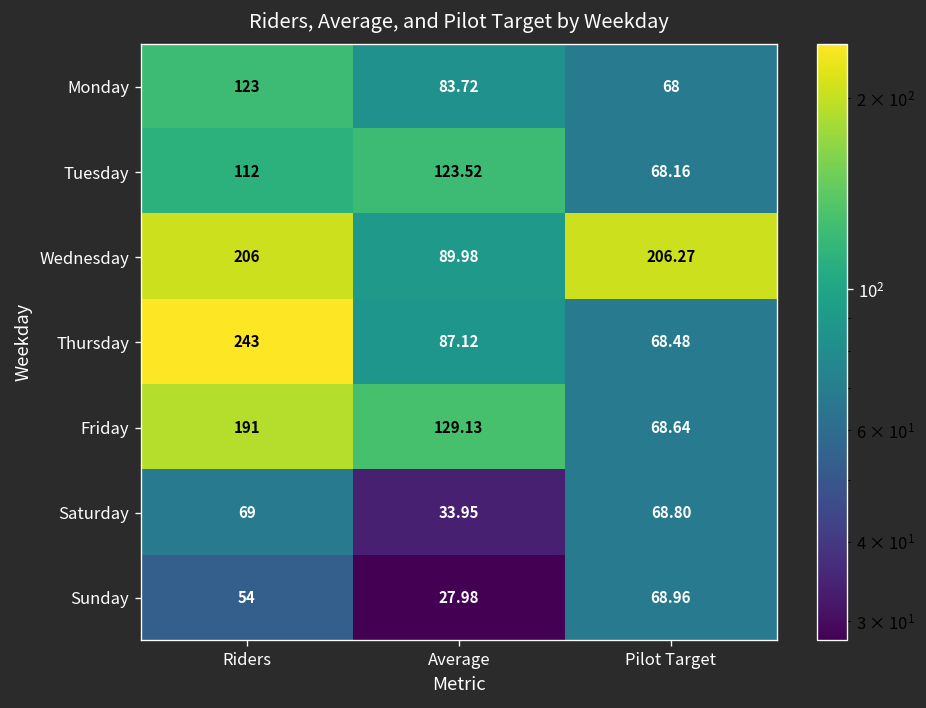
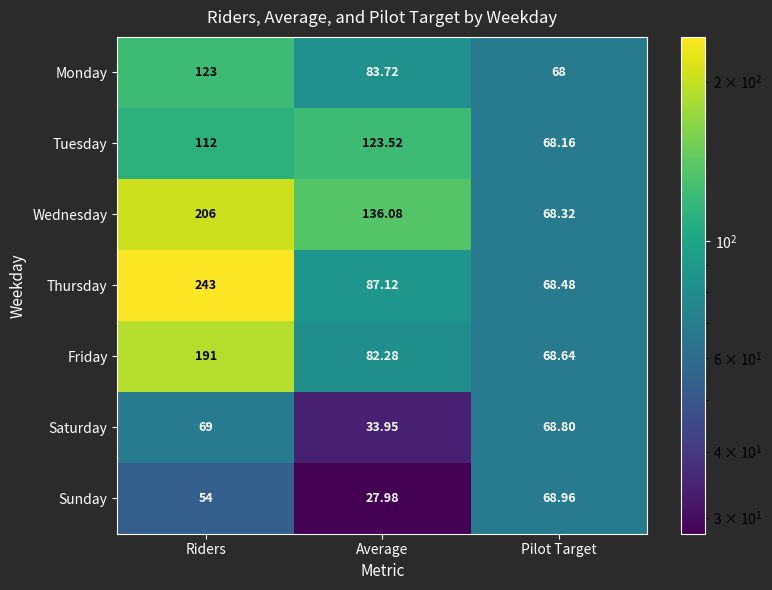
  {
    "Monday": {
      "Riders": 123,
      "Average": 83.72,
      "Pilot Target": 68
    },
    "Tuesday": {
      "Riders": 112,
      "Average": 123.52,
      "Pilot Target": 68.16
    },
    "Wednesday": {
      "Riders": 206,
-     "Average": 89.98,
-     "Pilot Target": 206.27
+     "Average": 136.08,
+     "Pilot Target": 68.32
    },
    "Thursday": {
      "Riders": 243,
      "Average": 87.12,
      "Pilot Target": 68.48
    },
    "Friday": {
      "Riders": 191,
-     "Average": 129.13,
+     "Average": 82.28,
      "Pilot Target": 68.64
    },
    "Saturday": {
      "Riders": 69,
      "Average": 33.95,
      "Pilot Target": 68.80
    },
    "Sunday": {
      "Riders": 54,
      "Average": 27.98,
      "Pilot Target": 68.96
    }
  }
